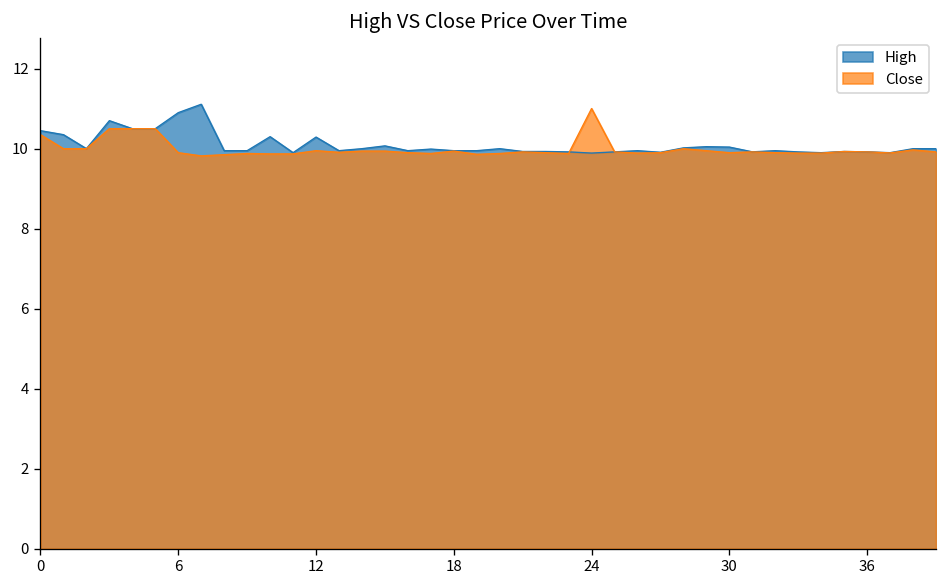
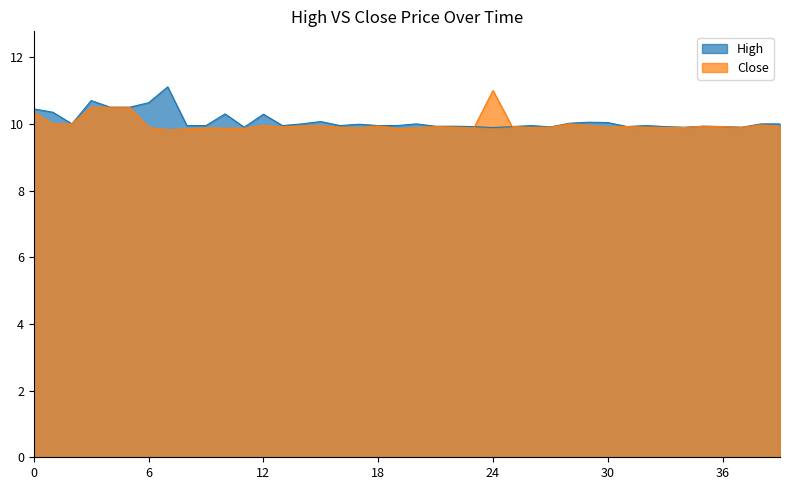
  {
    "High": {
      "0": 10.4,
-     "6": 10.9,
+     "6": 10.6,
      "12": 10.3,
      "24": 9.9,
      "30": 10.0
    },
    "Close": {
      "0": 10.4,
      "6": 9.9,
      "12": 9.9,
      "24": 11.0,
      "30": 9.9
    }
  }
